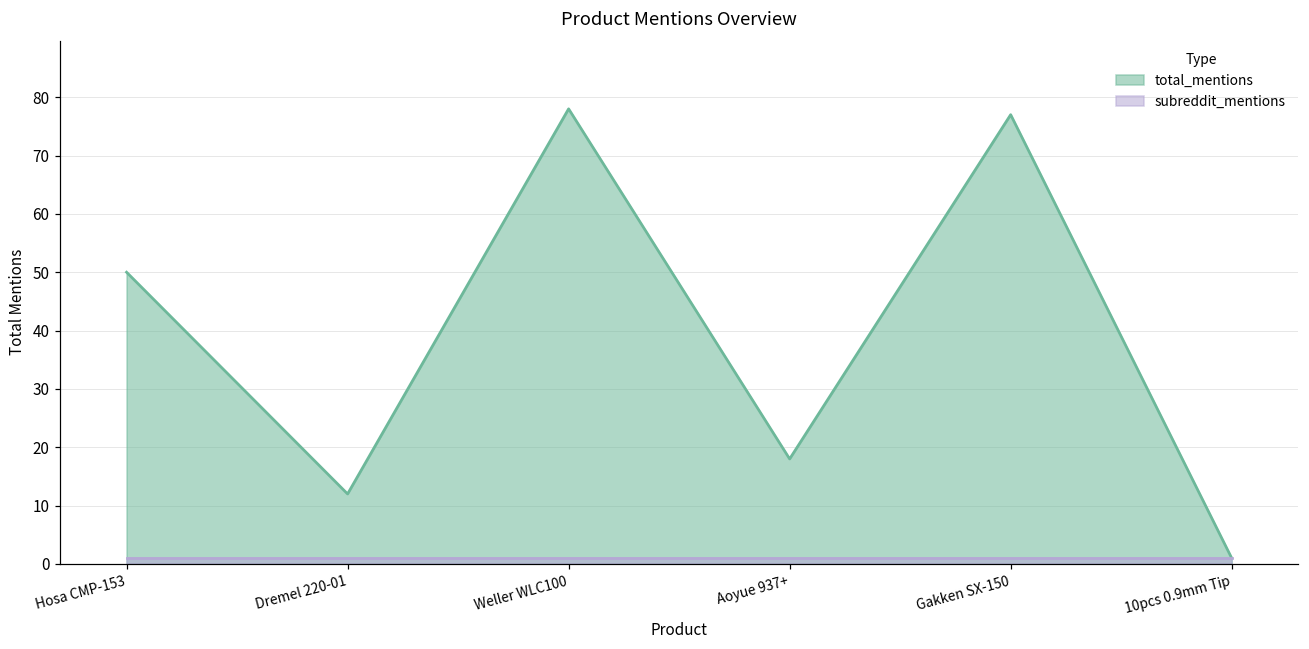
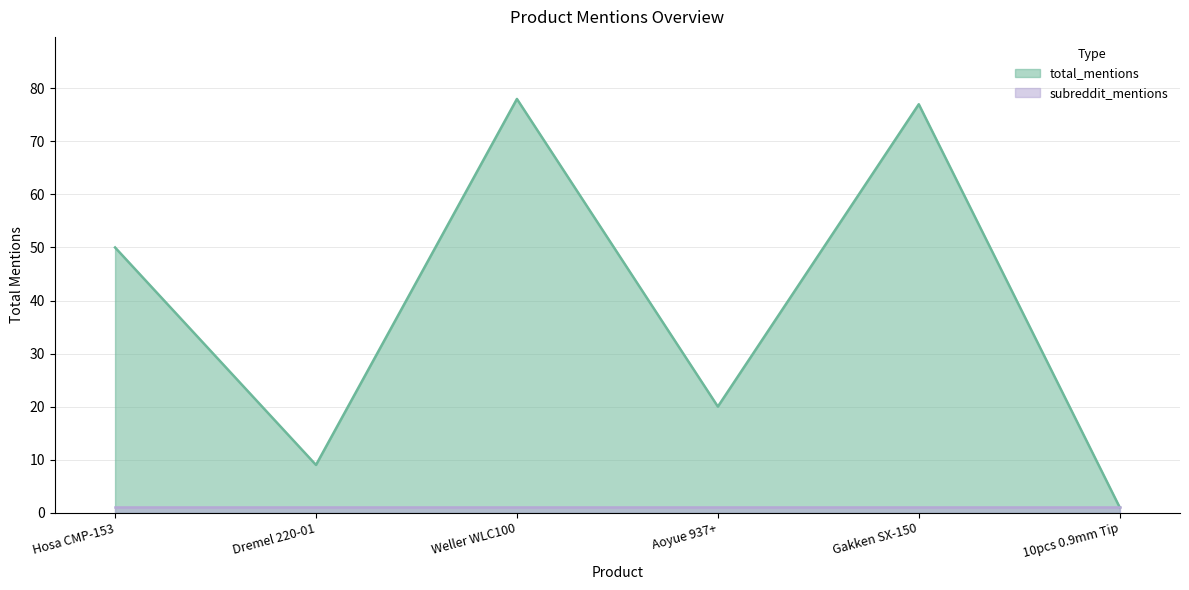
  {
    "total_mentions": {
      "Hosa CMP-153": 50,
-     "Dremel 220-01": 12,
+     "Dremel 220-01": 9,
      "Weller WLC100": 78,
-     "Aoyue 937+": 18,
+     "Aoyue 937+": 20,
      "Gakken SX-150": 77
    },
    "subreddit_mentions": {
      "Hosa CMP-153": 1,
      "Dremel 220-01": 1,
      "Weller WLC100": 1,
      "Aoyue 937+": 1,
      "Gakken SX-150": 1
    }
  }
